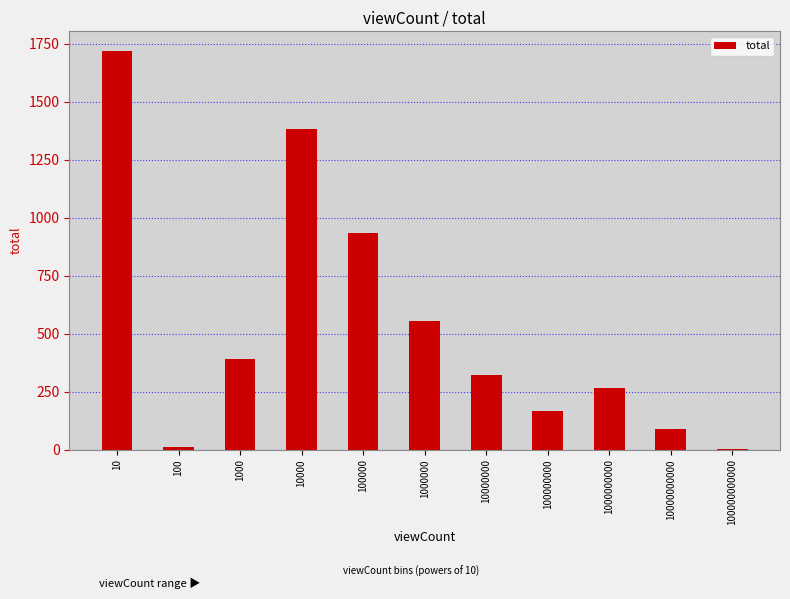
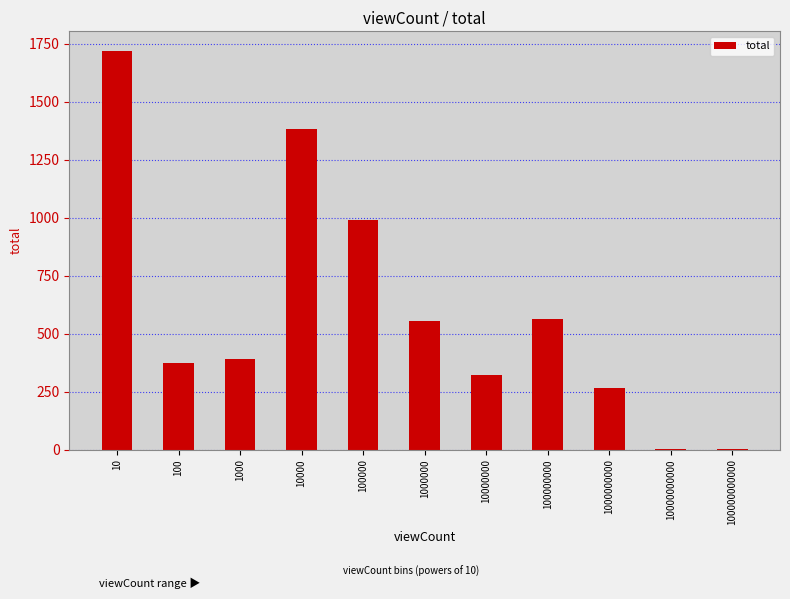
  {
    "10": 1720,
-   "100": 10,
+   "100": 380,
    "1000": 390,
    "10000": 1380,
-   "100000": 940,
+   "100000": 990,
    "1000000": 550,
    "10000000": 320,
-   "100000000": 170,
+   "100000000": 560,
    "1000000000": 270,
-   "10000000000": 90
+   "10000000000": 0
  }
